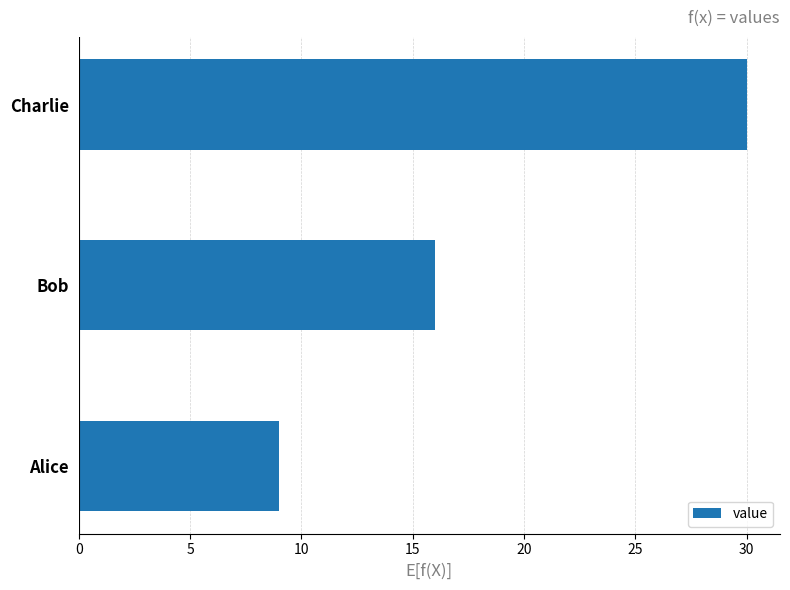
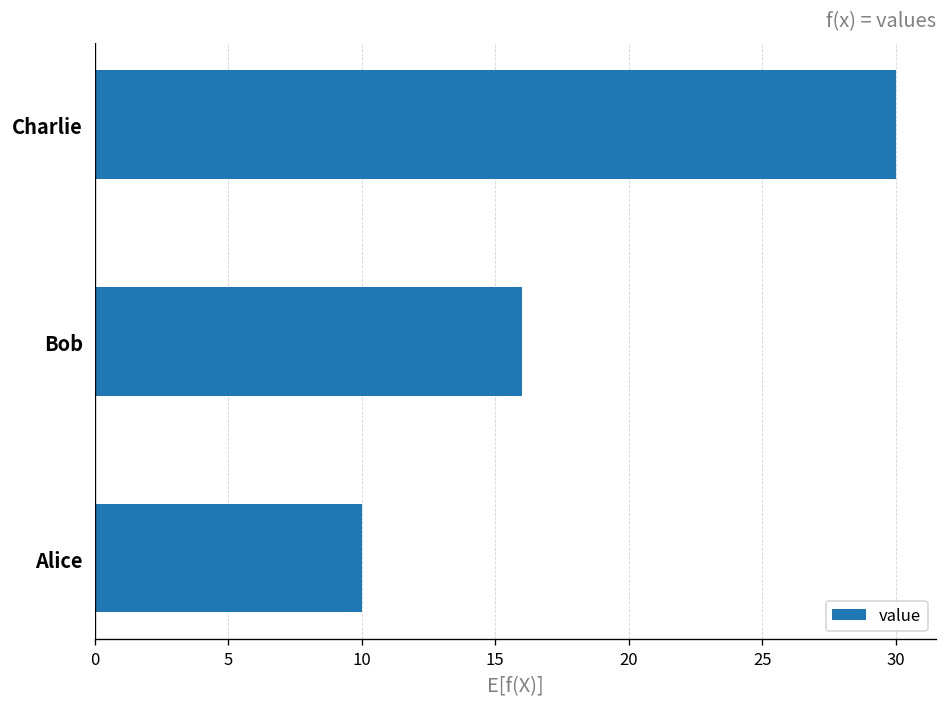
  {
    "Charlie": 30,
    "Bob": 16,
-   "Alice": 9
+   "Alice": 10
  }
